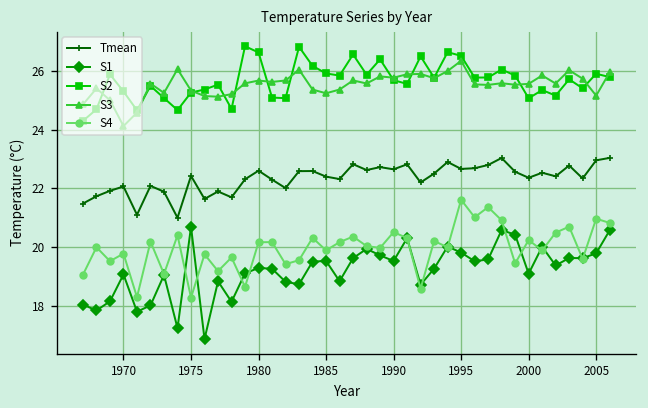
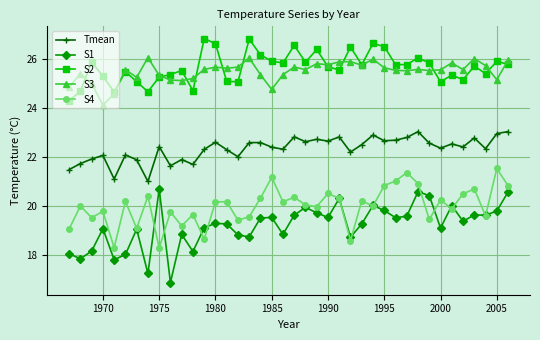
  {
    "S3": {
      "1980": 25.7,
-     "1985": 25.2,
-     "1995": 26.3,
+     "1985": 24.8,
+     "1995": 25.6,
      "2000": 25.6,
      "2005": 25.2
    },
    "S4": {
      "1970": 19.8,
      "1975": 18.3,
      "1980": 20.2,
-     "1985": 19.9,
+     "1985": 21.2,
      "1990": 20.5,
-     "1995": 21.6,
+     "1995": 20.8,
      "2000": 20.2,
-     "2005": 21.0
+     "2005": 21.5
    }
  }
